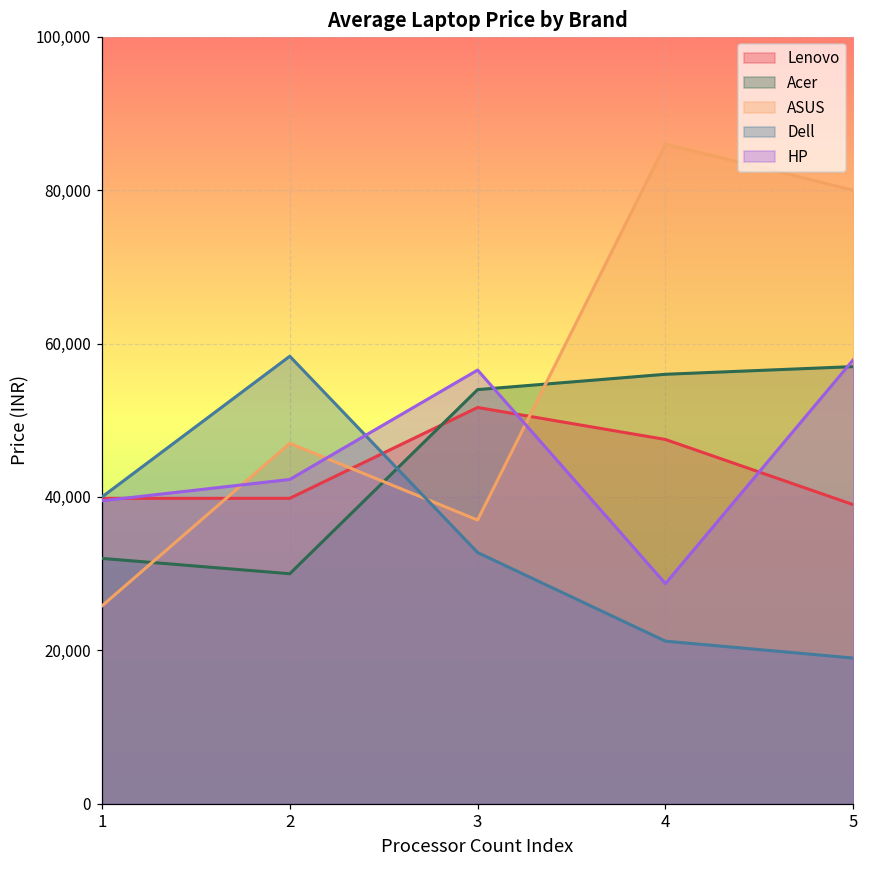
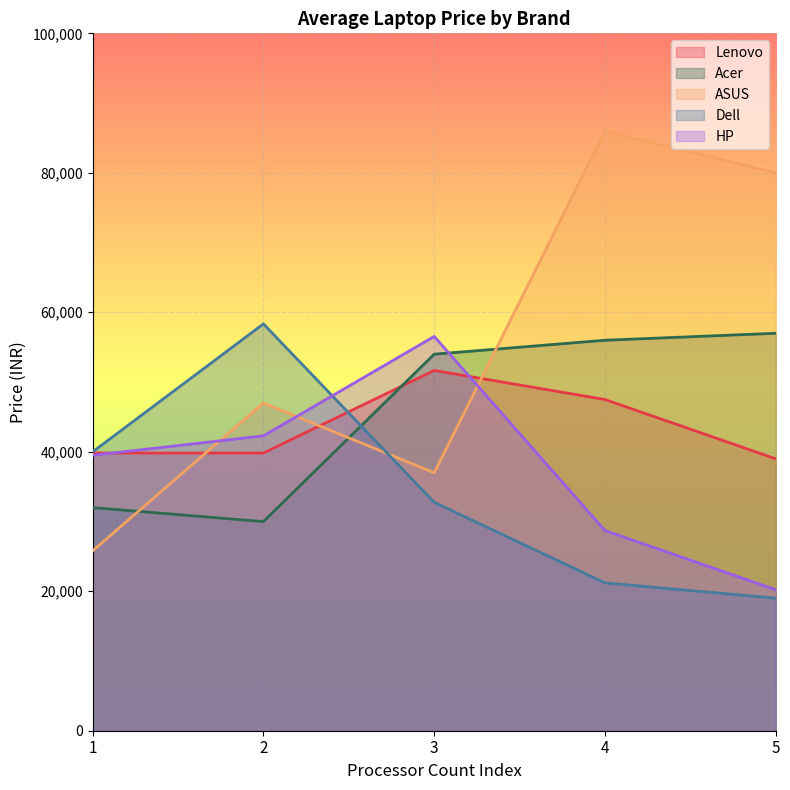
  {
    "HP": {
      "2": "42,000",
      "3": "57,000",
      "4": "29,000",
-     "5": "58,000"
+     "5": "20,000"
    }
  }
